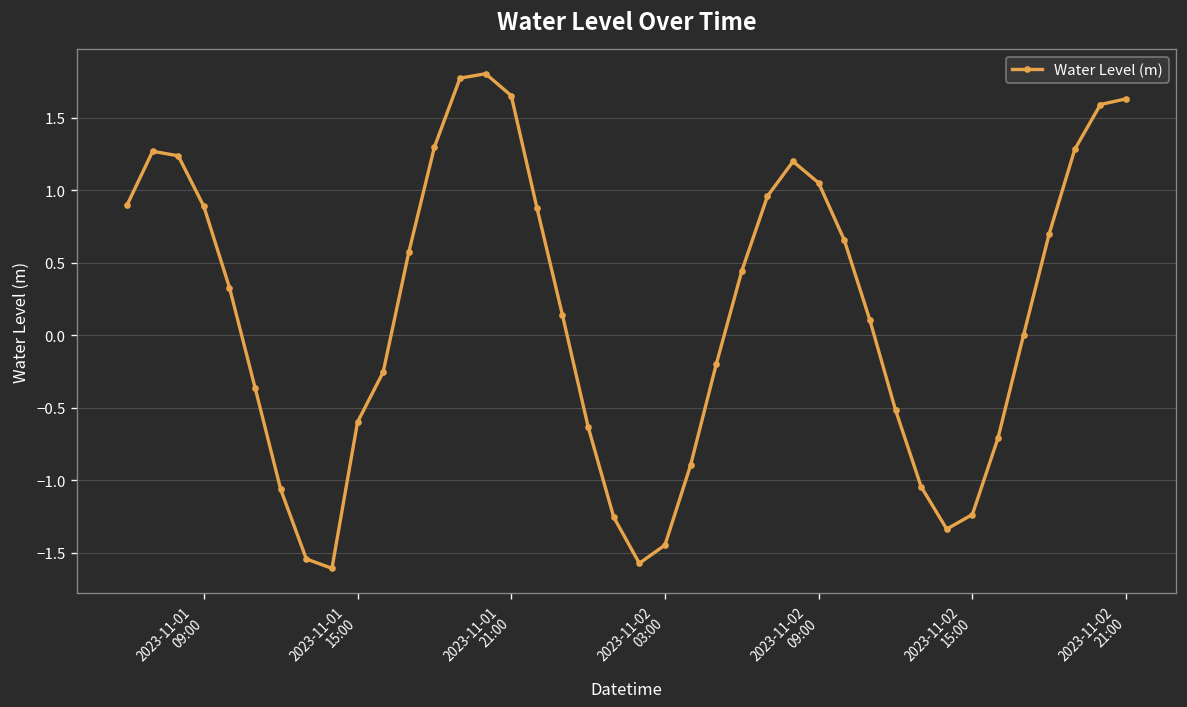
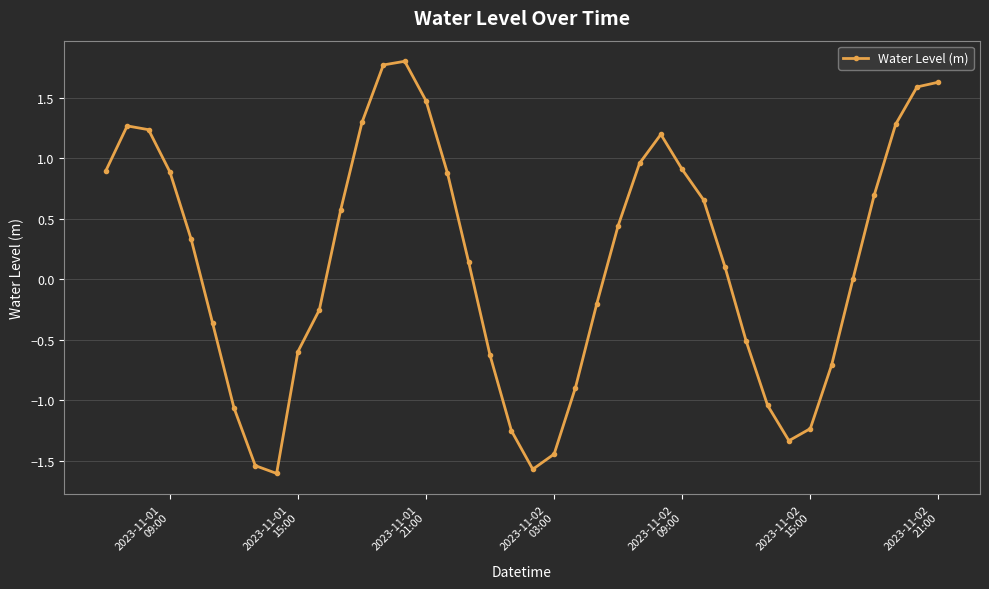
  {
    "2023-11-01 09:00": 0.89,
    "2023-11-01 15:00": -0.60,
-   "2023-11-01 21:00": 1.65,
+   "2023-11-01 21:00": 1.48,
    "2023-11-02 03:00": -1.45,
-   "2023-11-02 09:00": 1.05,
+   "2023-11-02 09:00": 0.91,
    "2023-11-02 15:00": -1.24,
    "2023-11-02 21:00": 1.63
  }
